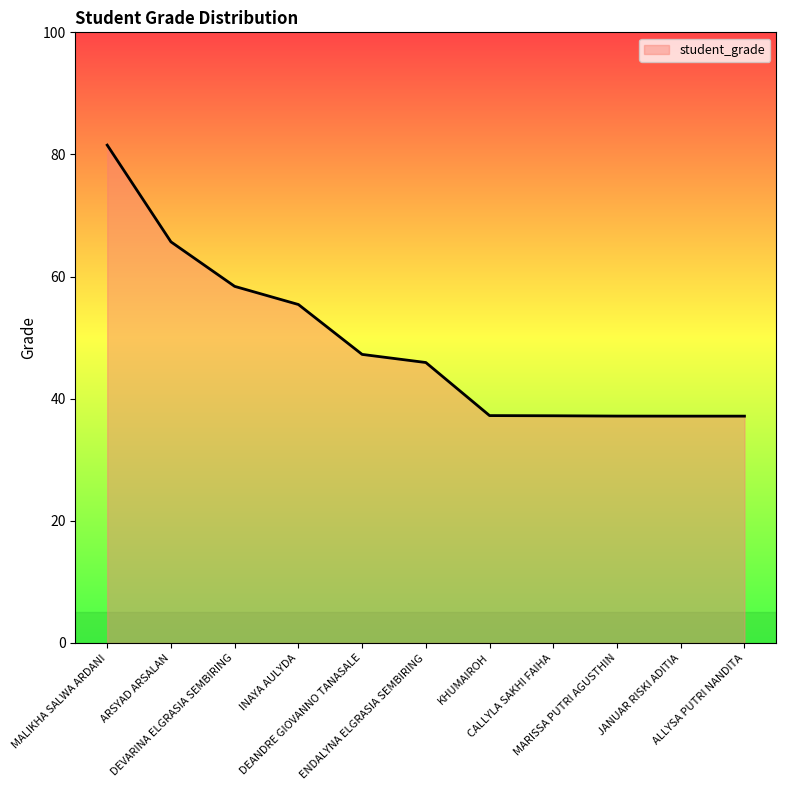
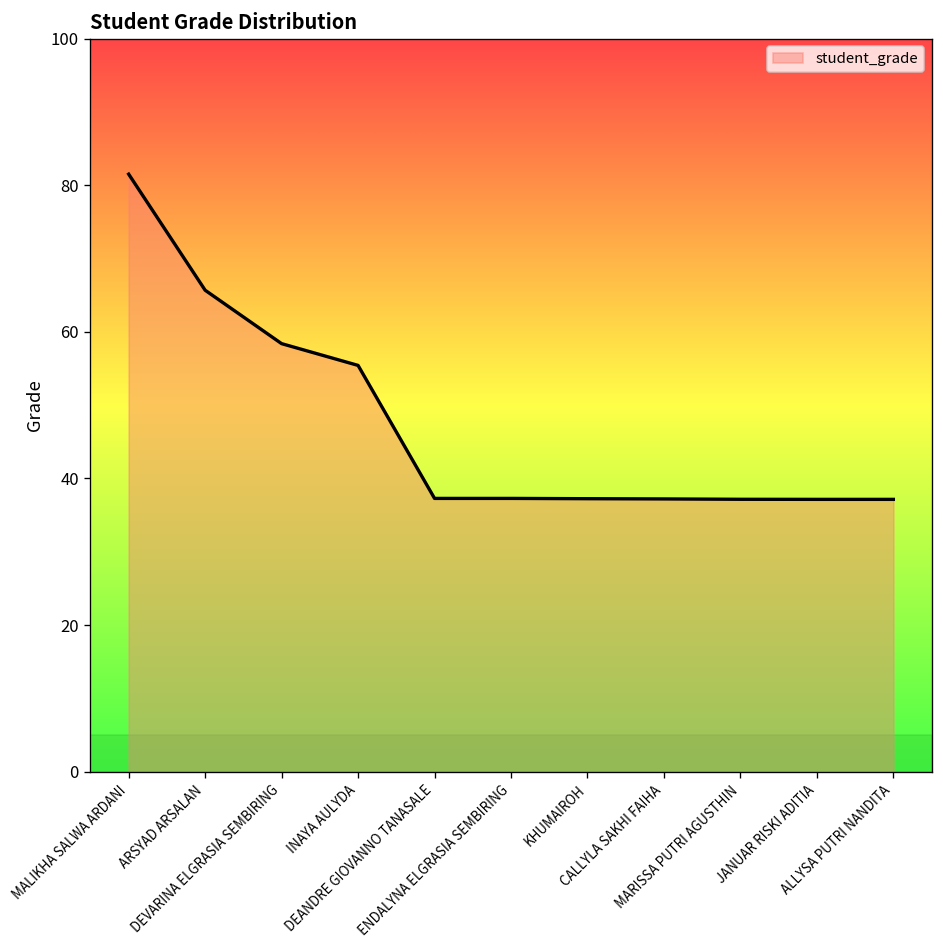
  {
    "MALIKHA SALWA ARDANI": 82,
    "ARSYAD ARSALAN": 66,
    "DEVARINA ELGRASIA SEMBIRING": 58,
    "INAYA AULYDA": 55,
-   "DEANDRE GIOVANNO TANASALE": 47,
-   "ENDALYNA ELGRASIA SEMBIRING": 46,
+   "DEANDRE GIOVANNO TANASALE": 37,
+   "ENDALYNA ELGRASIA SEMBIRING": 37,
    "KHUMAIROH": 37,
    "CALLYLA SAKHI FAIHA": 37,
    "MARISSA PUTRI AGUSTHIN": 37,
    "JANUAR RISKI ADITIA": 37,
    "ALLYSA PUTRI NANDITA": 37
  }
